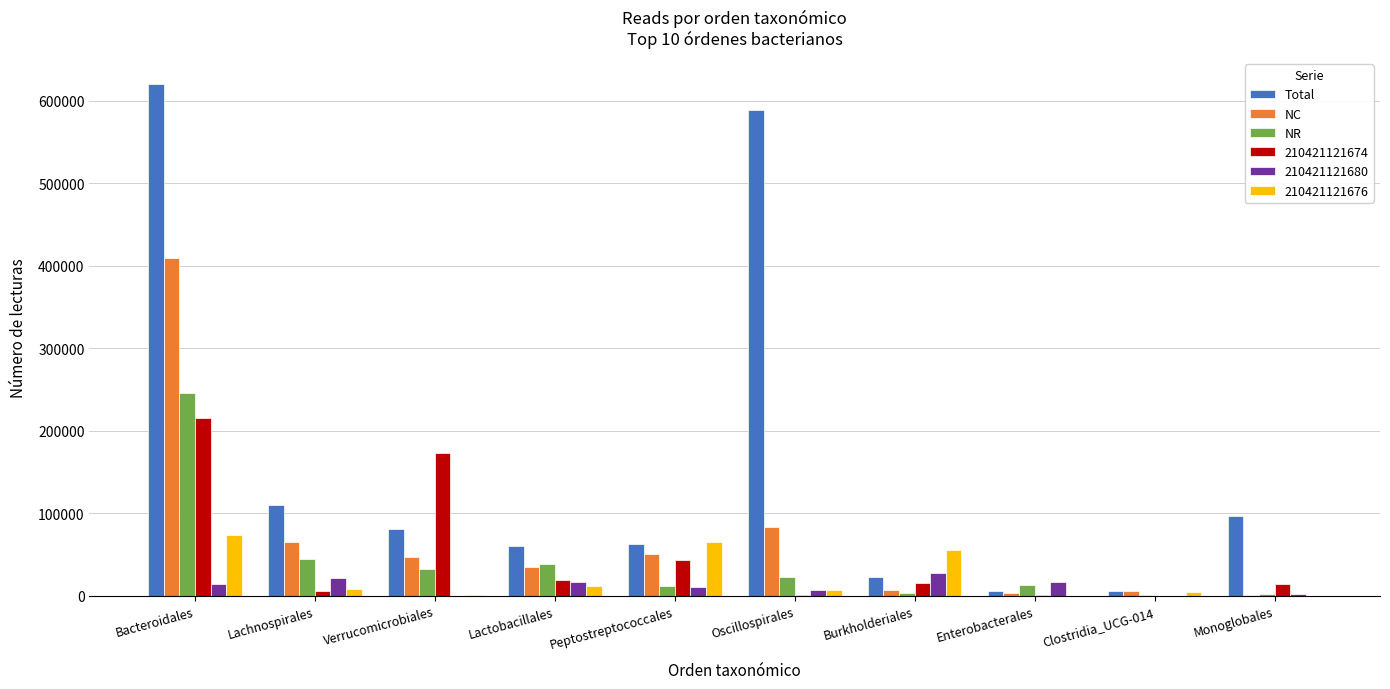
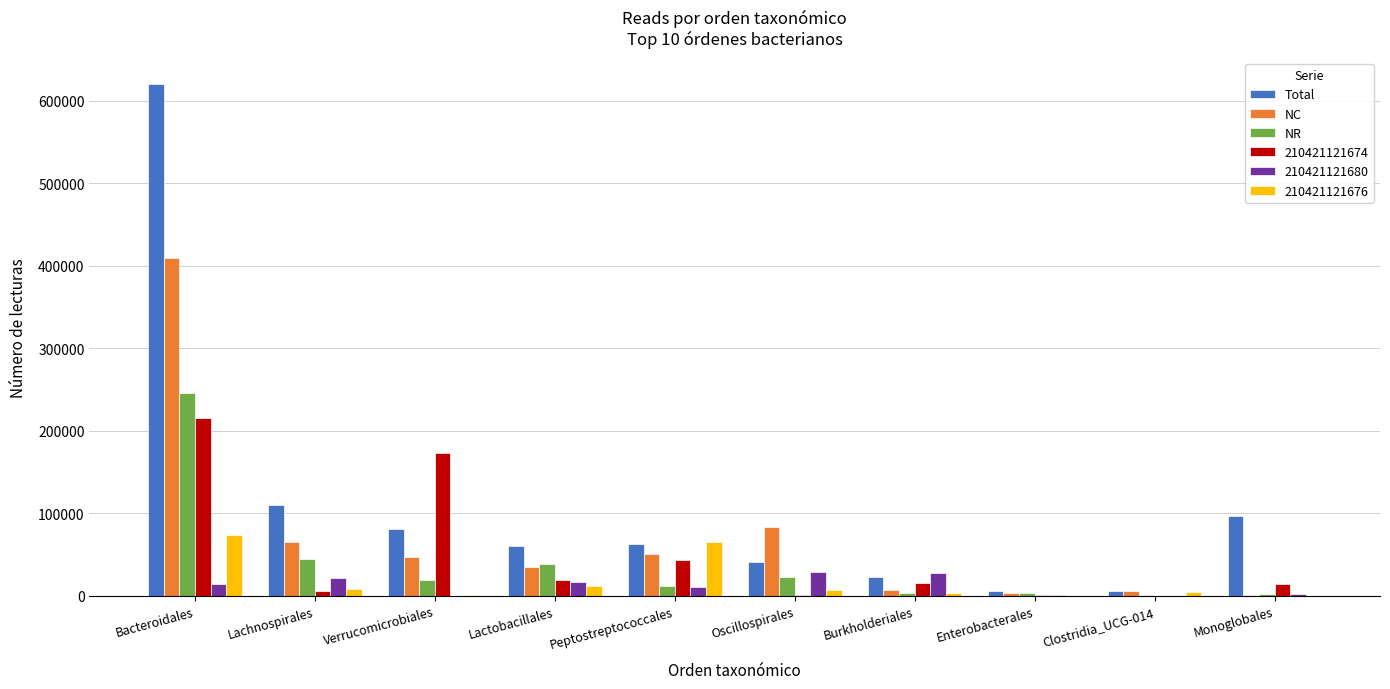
  {
    "Total": {
      "Bacteroidales": 620000,
      "Lachnospirales": 110000,
      "Verrucomicrobiales": 80000,
      "Lactobacillales": 60000,
      "Peptostreptococcales": 60000,
-     "Oscillospirales": 590000,
+     "Oscillospirales": 40000,
      "Burkholderiales": 20000,
      "Enterobacterales": 10000,
      "Clostridia_UCG-014": 10000,
      "Monoglobales": 100000
    },
    "NC": {
      "Bacteroidales": 410000,
      "Lachnospirales": 70000,
      "Verrucomicrobiales": 50000,
      "Lactobacillales": 40000,
      "Peptostreptococcales": 50000,
      "Oscillospirales": 80000,
      "Burkholderiales": 10000,
      "Clostridia_UCG-014": 10000
    },
    "NR": {
      "Bacteroidales": 250000,
      "Lachnospirales": 40000,
-     "Verrucomicrobiales": 30000,
+     "Verrucomicrobiales": 20000,
      "Lactobacillales": 40000,
      "Peptostreptococcales": 10000,
      "Oscillospirales": 20000,
-     "Enterobacterales": 10000
+     "Enterobacterales": 0
    },
    "210421121674": {
      "Bacteroidales": 220000,
      "Lachnospirales": 10000,
      "Verrucomicrobiales": 170000,
      "Lactobacillales": 20000,
      "Peptostreptococcales": 40000,
      "Burkholderiales": 20000,
      "Monoglobales": 10000
    },
    "210421121680": {
      "Bacteroidales": 10000,
      "Lachnospirales": 20000,
      "Lactobacillales": 20000,
      "Peptostreptococcales": 10000,
-     "Oscillospirales": 10000,
+     "Oscillospirales": 30000,
      "Burkholderiales": 30000,
-     "Enterobacterales": 20000
+     "Enterobacterales": 0
    },
    "210421121676": {
      "Bacteroidales": 70000,
      "Lachnospirales": 10000,
      "Lactobacillales": 10000,
      "Peptostreptococcales": 70000,
      "Oscillospirales": 10000,
-     "Burkholderiales": 60000,
+     "Burkholderiales": 0,
      "Clostridia_UCG-014": 0
    }
  }
